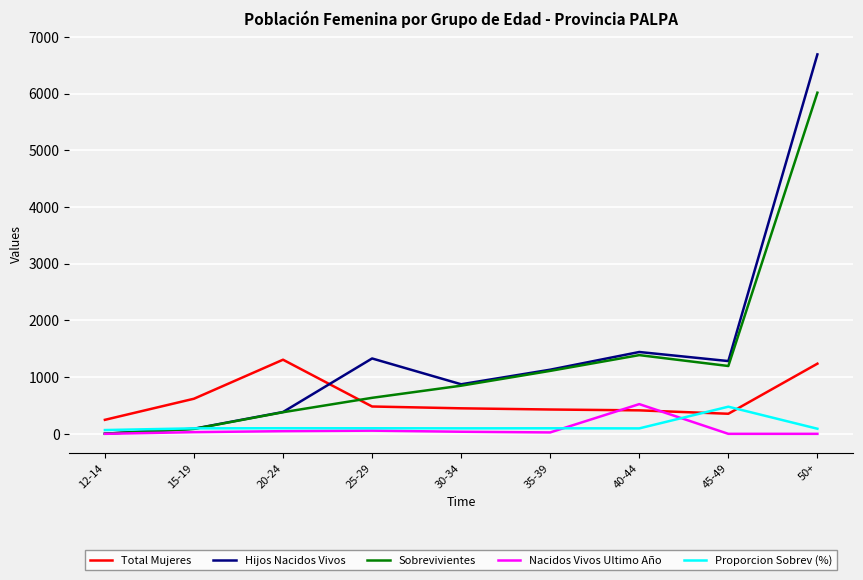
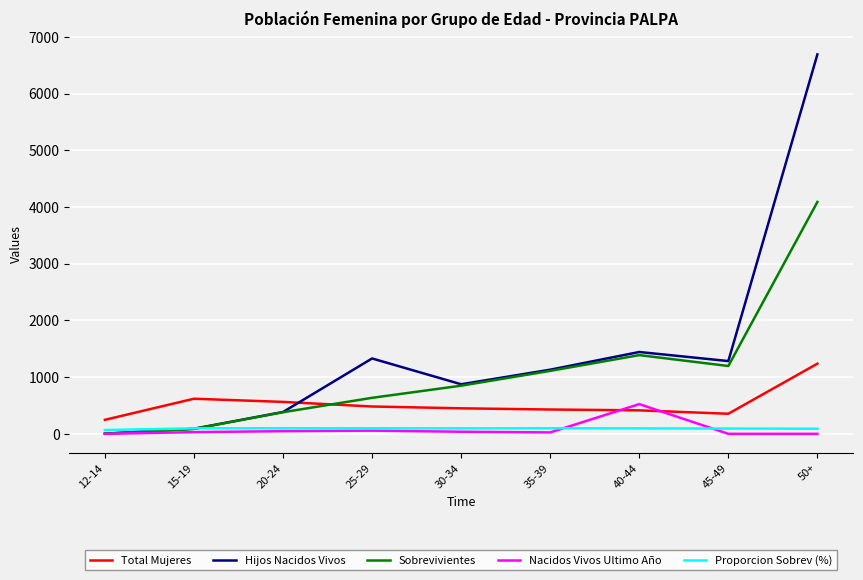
  {
    "Total Mujeres": {
      "12-14": 200,
      "15-19": 600,
-     "20-24": 1300,
+     "20-24": 600,
      "25-29": 500,
      "30-34": 500,
      "35-39": 400,
      "40-44": 400,
      "45-49": 400,
      "50+": 1200
    },
    "Hijos Nacidos Vivos": {
      "25-29": 1300,
      "40-44": 1400,
      "45-49": 1300,
      "50+": 6700
    },
    "Sobrevivientes": {
      "25-29": 600,
      "40-44": 1400,
      "45-49": 1200,
-     "50+": 6000
+     "50+": 4100
    },
    "Nacidos Vivos Ultimo Año": {
      "15-19": 0,
      "20-24": 0,
      "30-34": 0,
      "35-39": 0,
      "40-44": 500,
      "45-49": 0,
      "50+": 0
    },
    "Proporcion Sobrev (%)": {
      "12-14": 100,
      "20-24": 100,
      "30-34": 100,
      "35-39": 100,
      "40-44": 100,
-     "45-49": 500,
+     "45-49": 100,
      "50+": 100
    }
  }
